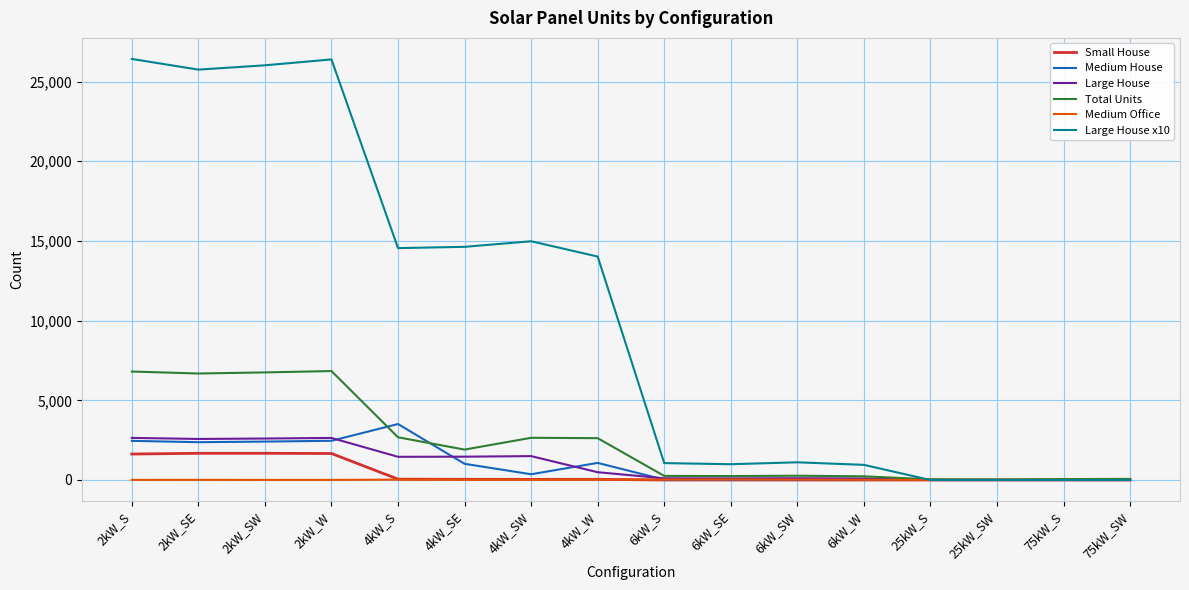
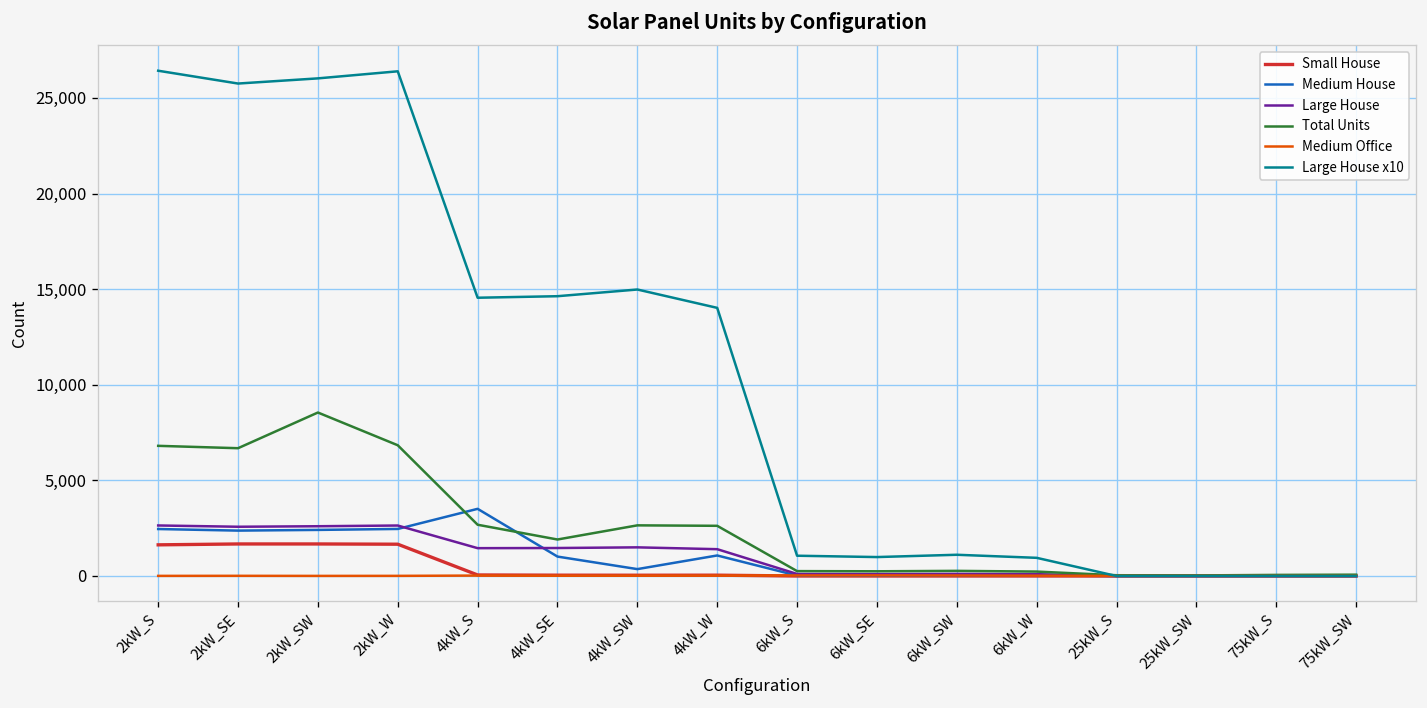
  {
    "Small House": {
      "2kW_S": "1,600",
      "2kW_SE": "1,700",
      "2kW_SW": "1,700",
      "2kW_W": "1,700"
    },
    "Medium House": {
      "2kW_S": "2,500",
      "2kW_SE": "2,400",
      "2kW_SW": "2,400",
      "2kW_W": "2,500",
      "4kW_S": "3,500",
      "4kW_SE": "1,000",
      "4kW_SW": "400",
      "4kW_W": "1,100"
    },
    "Large House": {
      "2kW_S": "2,600",
      "2kW_SE": "2,600",
      "2kW_SW": "2,600",
      "2kW_W": "2,600",
      "4kW_S": "1,500",
      "4kW_SE": "1,500",
      "4kW_SW": "1,500",
-     "4kW_W": "500"
+     "4kW_W": "1,400"
    },
    "Total Units": {
      "2kW_S": "6,800",
      "2kW_SE": "6,700",
-     "2kW_SW": "6,800",
+     "2kW_SW": "8,500",
      "2kW_W": "6,800",
      "4kW_S": "2,700",
      "4kW_SE": "1,900",
      "4kW_SW": "2,600",
      "4kW_W": "2,600"
    },
    "Medium Office": {
      "2kW_S": "0",
      "2kW_SE": "0",
      "2kW_SW": "0",
      "2kW_W": "0"
    },
    "Large House x10": {
      "2kW_S": "26,400",
      "2kW_SE": "25,800",
      "2kW_SW": "26,000",
      "2kW_W": "26,400",
      "4kW_S": "14,600",
      "4kW_SE": "14,600",
      "4kW_SW": "15,000",
      "4kW_W": "14,000",
      "6kW_S": "1,100",
      "6kW_SE": "1,000",
      "6kW_SW": "1,100",
      "6kW_W": "1,000"
    }
  }
